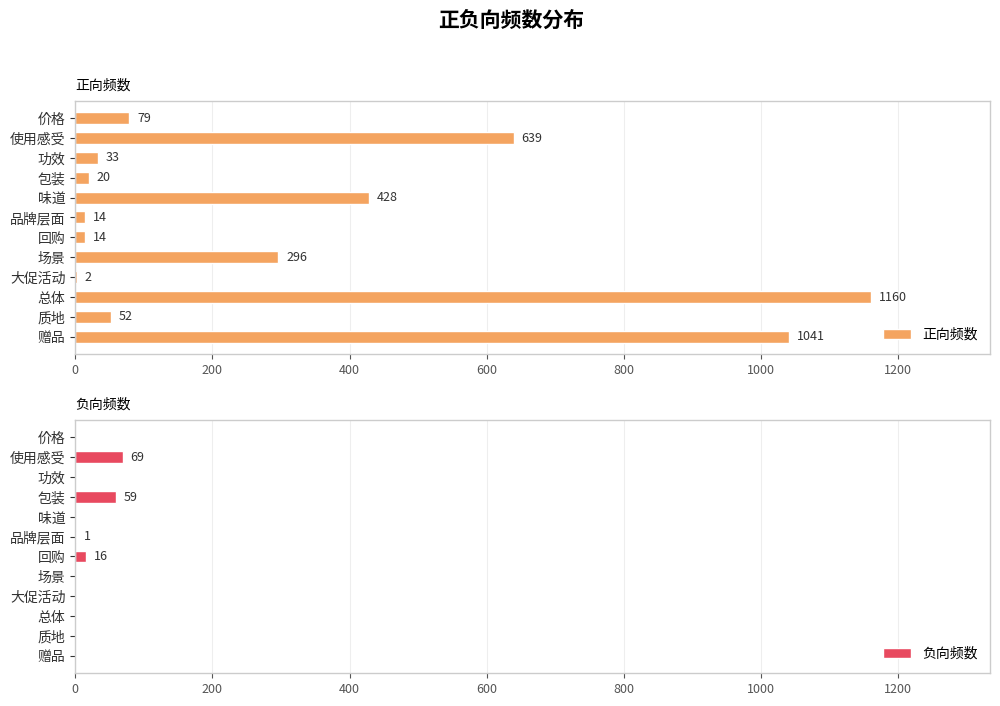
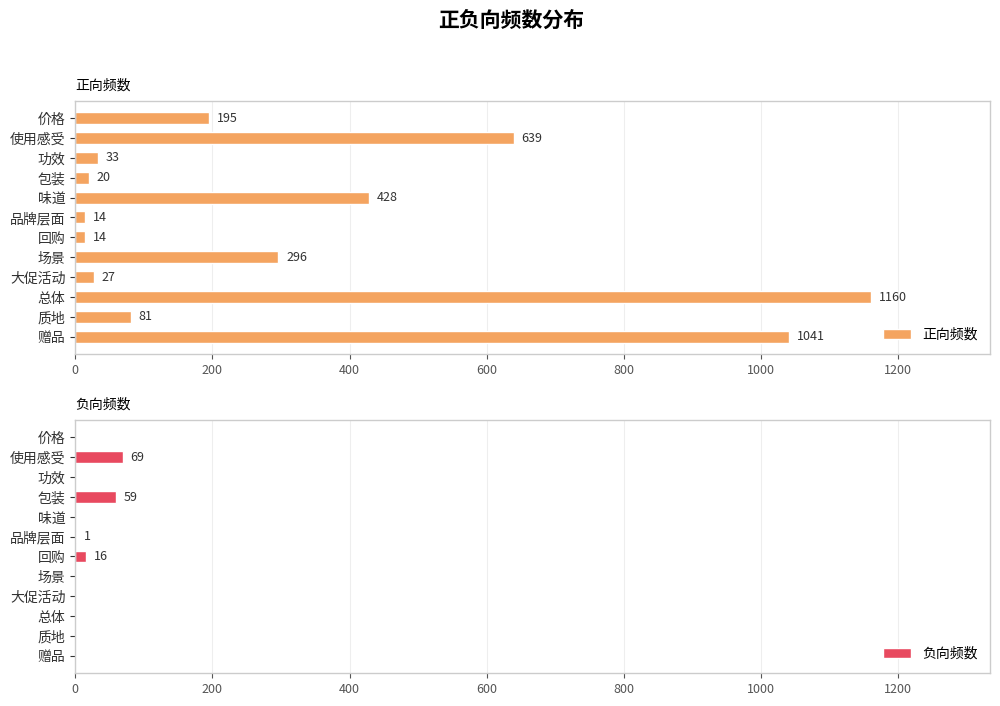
  {
    "正向频数": {
-     "价格": 79,
+     "价格": 195,
      "使用感受": 639,
      "功效": 33,
      "包装": 20,
      "味道": 428,
      "品牌层面": 14,
      "回购": 14,
      "场景": 296,
-     "大促活动": 2,
+     "大促活动": 27,
      "总体": 1160,
-     "质地": 52,
+     "质地": 81,
      "赠品": 1041
    },
    "负向频数": {
      "使用感受": 69,
      "包装": 59,
      "品牌层面": 1,
      "回购": 16
    }
  }
